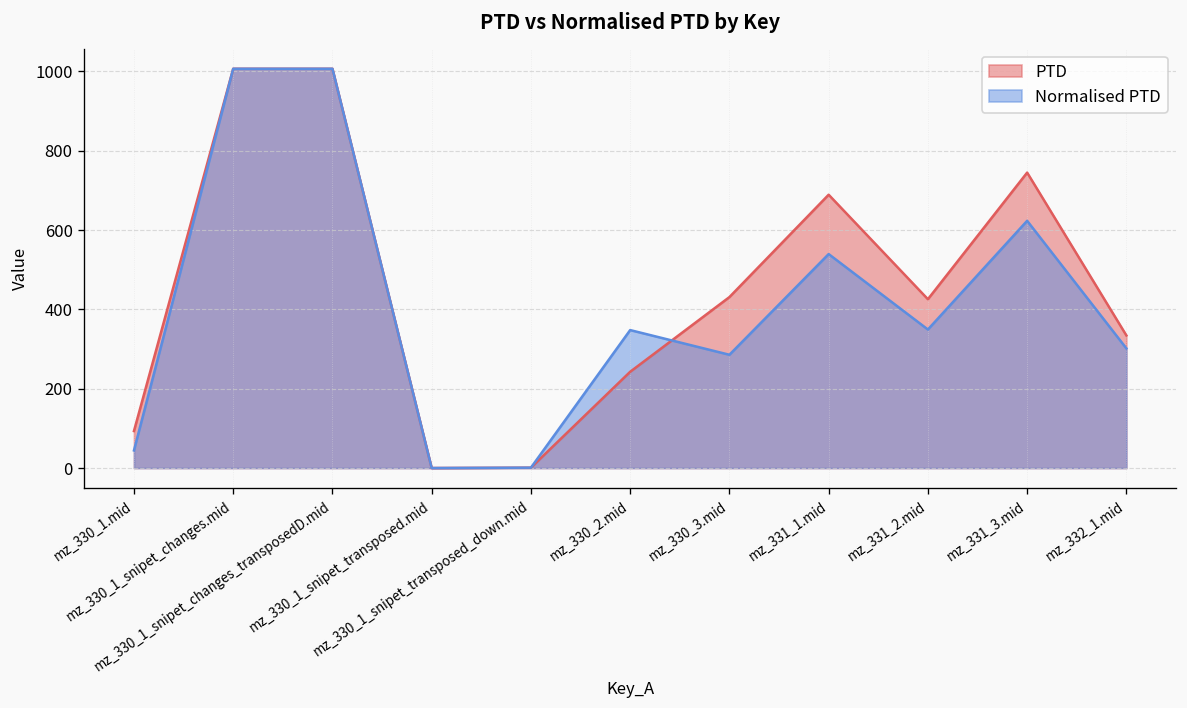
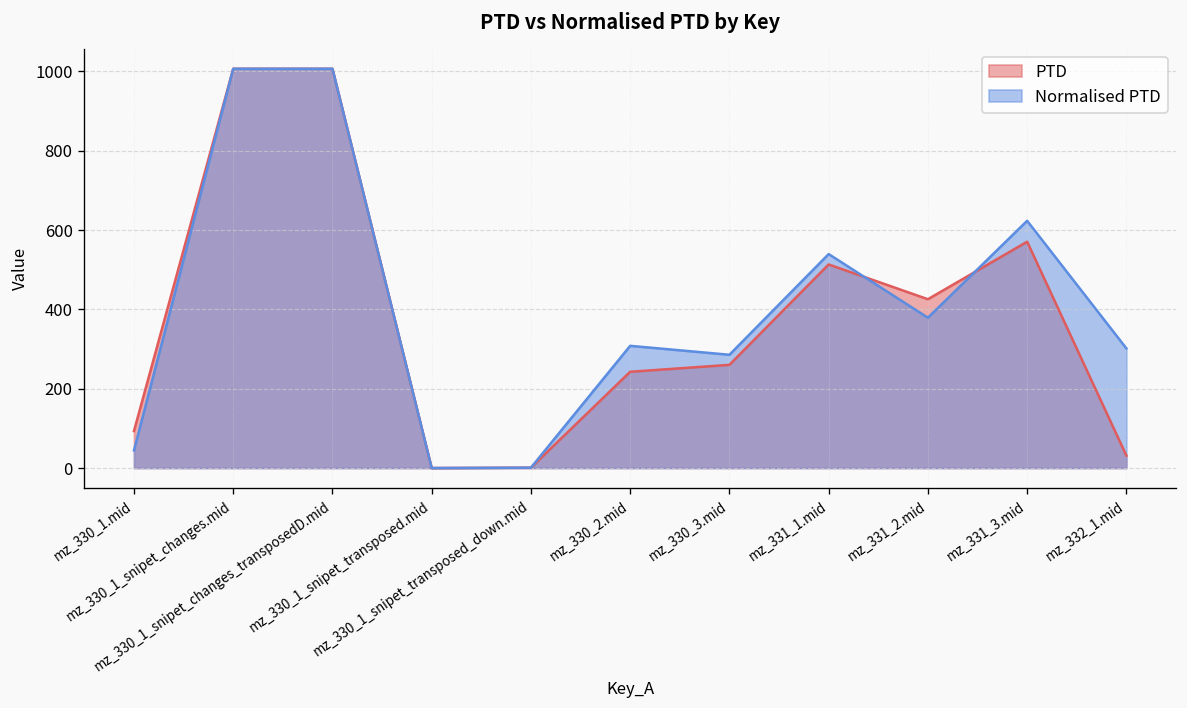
  {
    "PTD": {
      "mz_330_1.mid": 90,
      "mz_330_2.mid": 240,
-     "mz_330_3.mid": 430,
-     "mz_331_1.mid": 690,
+     "mz_330_3.mid": 260,
+     "mz_331_1.mid": 510,
      "mz_331_2.mid": 430,
-     "mz_331_3.mid": 740,
-     "mz_332_1.mid": 330
+     "mz_331_3.mid": 570,
+     "mz_332_1.mid": 30
    },
    "Normalised PTD": {
      "mz_330_1.mid": 40,
-     "mz_330_2.mid": 350,
+     "mz_330_2.mid": 310,
      "mz_330_3.mid": 290,
      "mz_331_1.mid": 540,
-     "mz_331_2.mid": 350,
+     "mz_331_2.mid": 380,
      "mz_331_3.mid": 620,
      "mz_332_1.mid": 300
    }
  }
